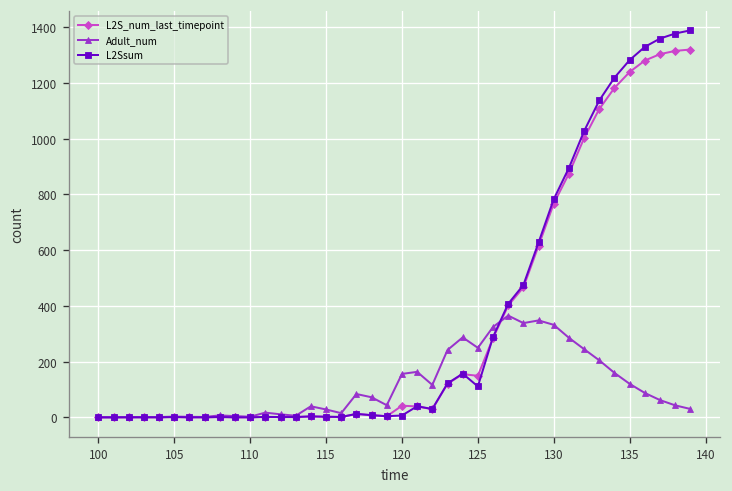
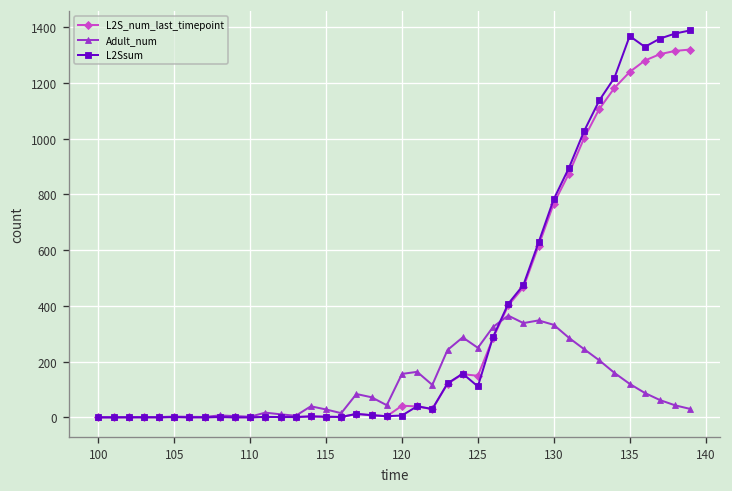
  {
    "L2Ssum": {
      "120": 10,
      "125": 110,
      "130": 780,
-     "135": 1280
+     "135": 1370
    }
  }
